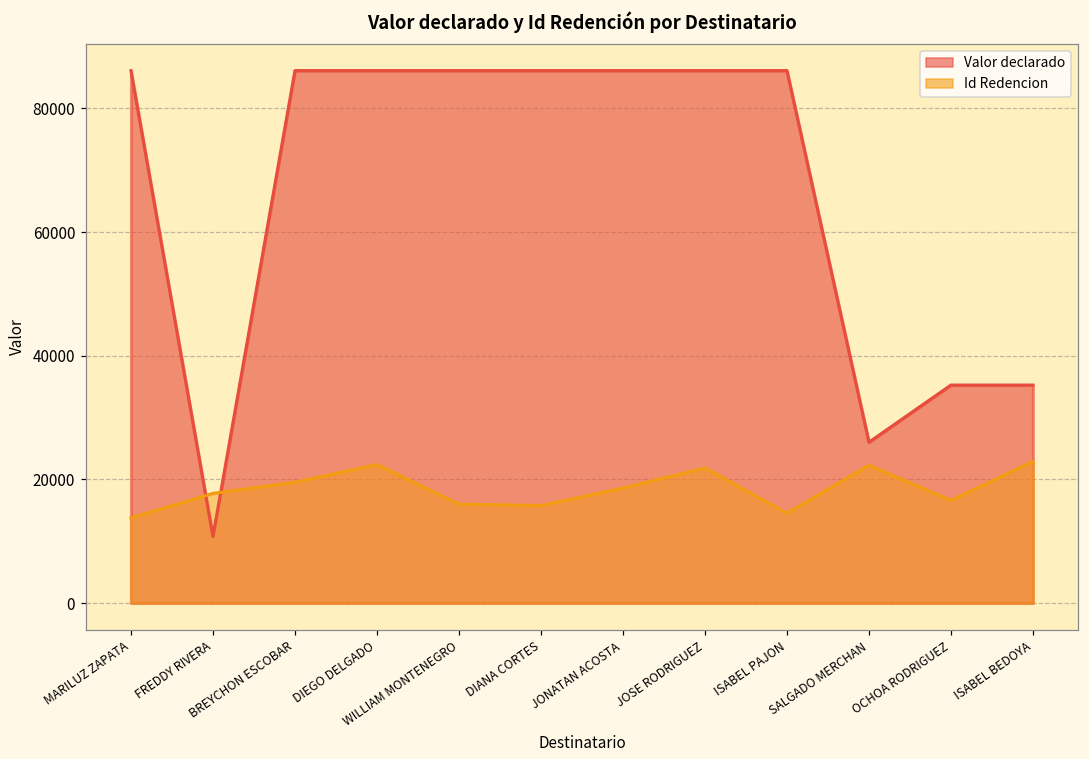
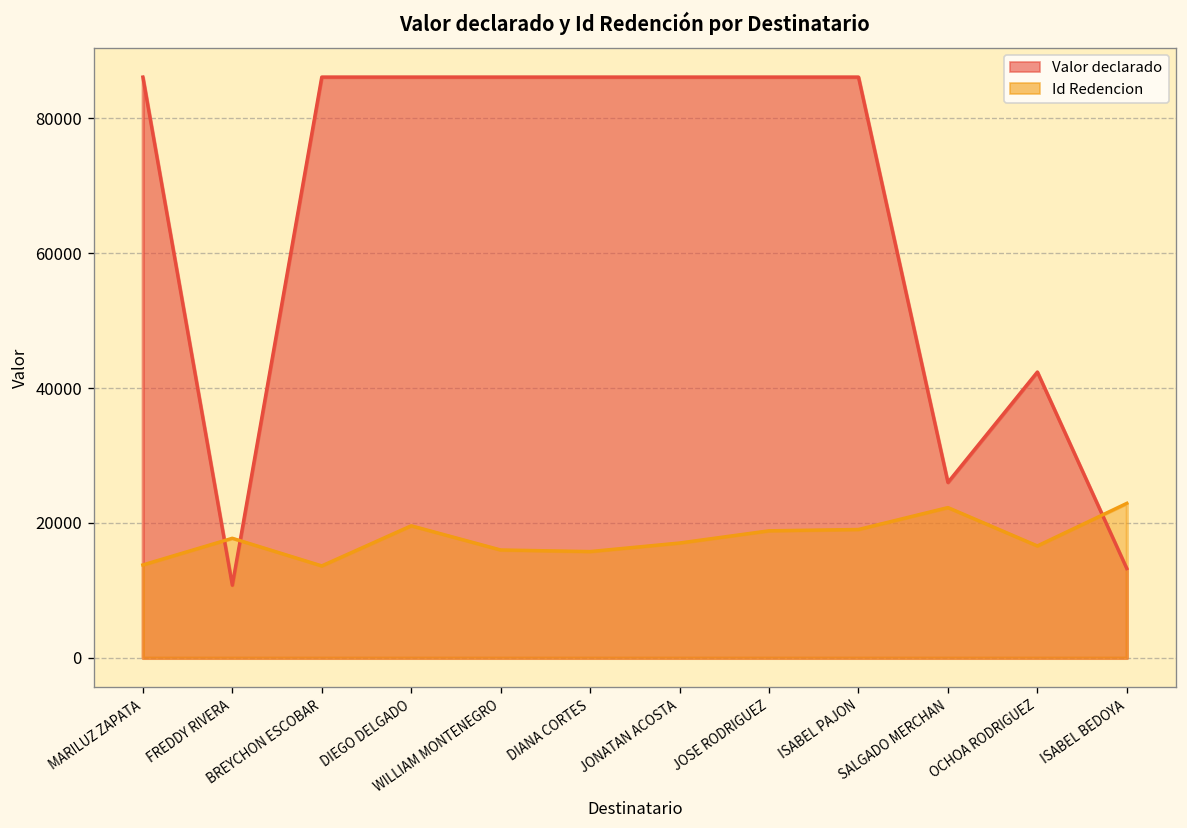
  {
    "Valor declarado": {
      "MARILUZ ZAPATA": 86000,
      "FREDDY RIVERA": 11000,
      "BREYCHON ESCOBAR": 86000,
      "DIEGO DELGADO": 86000,
      "WILLIAM MONTENEGRO": 86000,
      "DIANA CORTES": 86000,
      "JONATAN ACOSTA": 86000,
      "JOSE RODRIGUEZ": 86000,
      "ISABEL PAJON": 86000,
      "SALGADO MERCHAN": 26000,
-     "OCHOA RODRIGUEZ": 35000,
-     "ISABEL BEDOYA": 35000
+     "OCHOA RODRIGUEZ": 42000,
+     "ISABEL BEDOYA": 13000
    },
    "Id Redencion": {
      "MARILUZ ZAPATA": 14000,
      "FREDDY RIVERA": 18000,
-     "BREYCHON ESCOBAR": 20000,
-     "DIEGO DELGADO": 22000,
+     "BREYCHON ESCOBAR": 14000,
+     "DIEGO DELGADO": 20000,
      "WILLIAM MONTENEGRO": 16000,
      "DIANA CORTES": 16000,
-     "JONATAN ACOSTA": 19000,
-     "JOSE RODRIGUEZ": 22000,
-     "ISABEL PAJON": 15000,
+     "JONATAN ACOSTA": 17000,
+     "JOSE RODRIGUEZ": 19000,
+     "ISABEL PAJON": 19000,
      "SALGADO MERCHAN": 22000,
      "OCHOA RODRIGUEZ": 17000,
      "ISABEL BEDOYA": 23000
    }
  }
